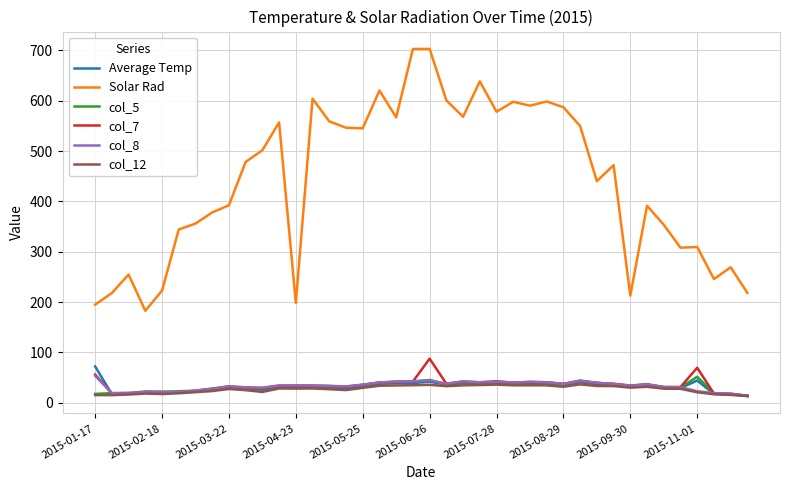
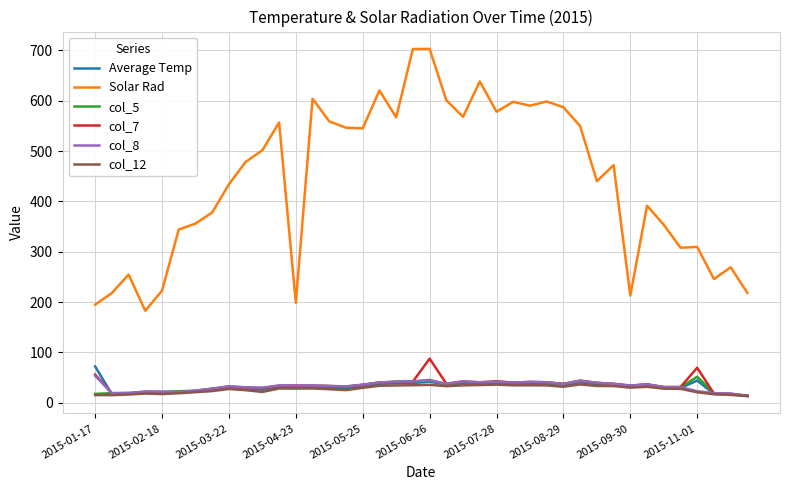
  {
    "Average Temp": {
      "2015-01-17": 70,
      "2015-11-01": 40
    },
    "Solar Rad": {
      "2015-01-17": 190,
      "2015-02-18": 220,
-     "2015-03-22": 390,
+     "2015-03-22": 430,
      "2015-04-23": 200,
      "2015-05-25": 550,
      "2015-06-26": 700,
      "2015-07-28": 580,
      "2015-08-29": 590,
      "2015-09-30": 210,
      "2015-11-01": 310
    },
    "col_5": {
      "2015-11-01": 50
    },
    "col_7": {
      "2015-06-26": 90,
      "2015-11-01": 70
    },
    "col_12": {
      "2015-06-26": 40
    }
  }
